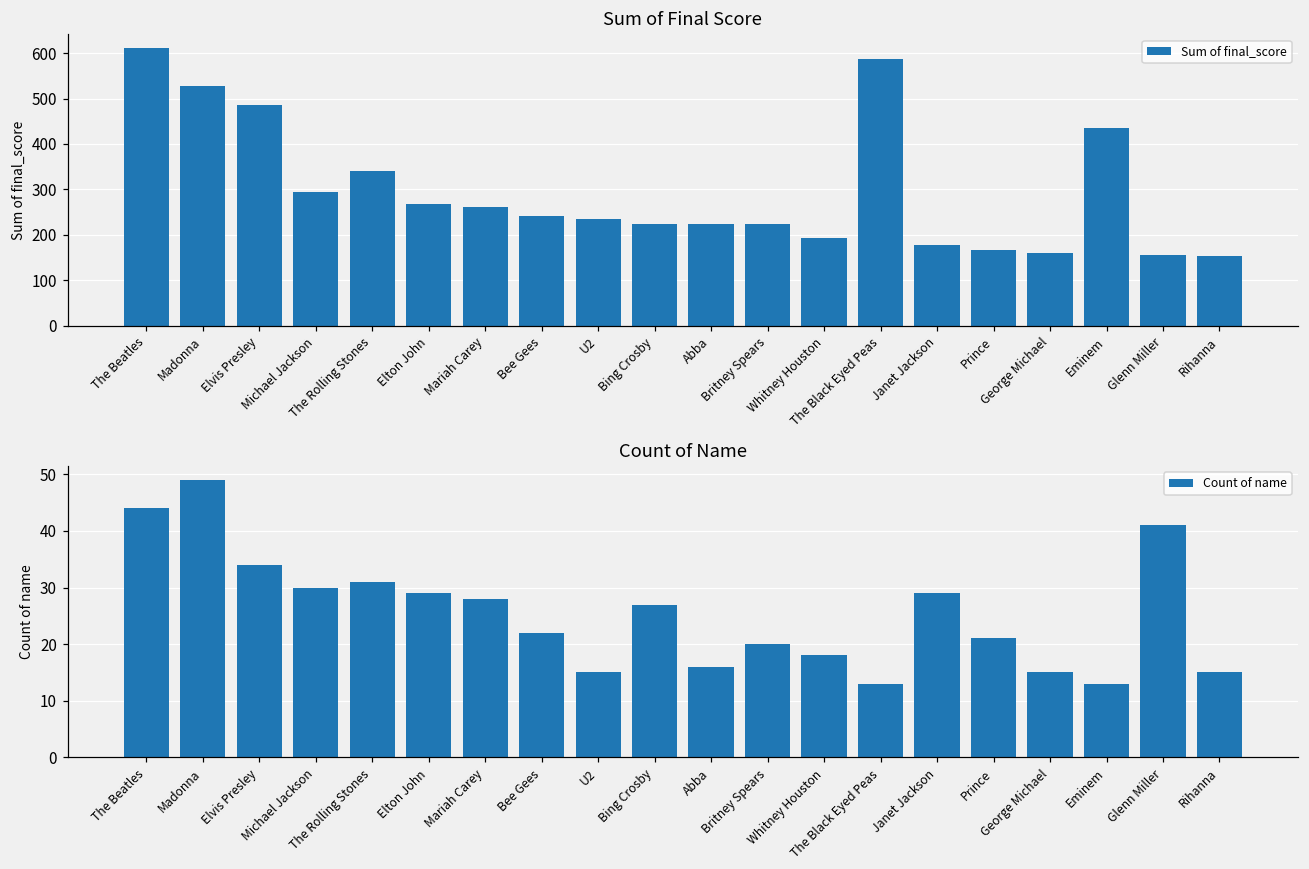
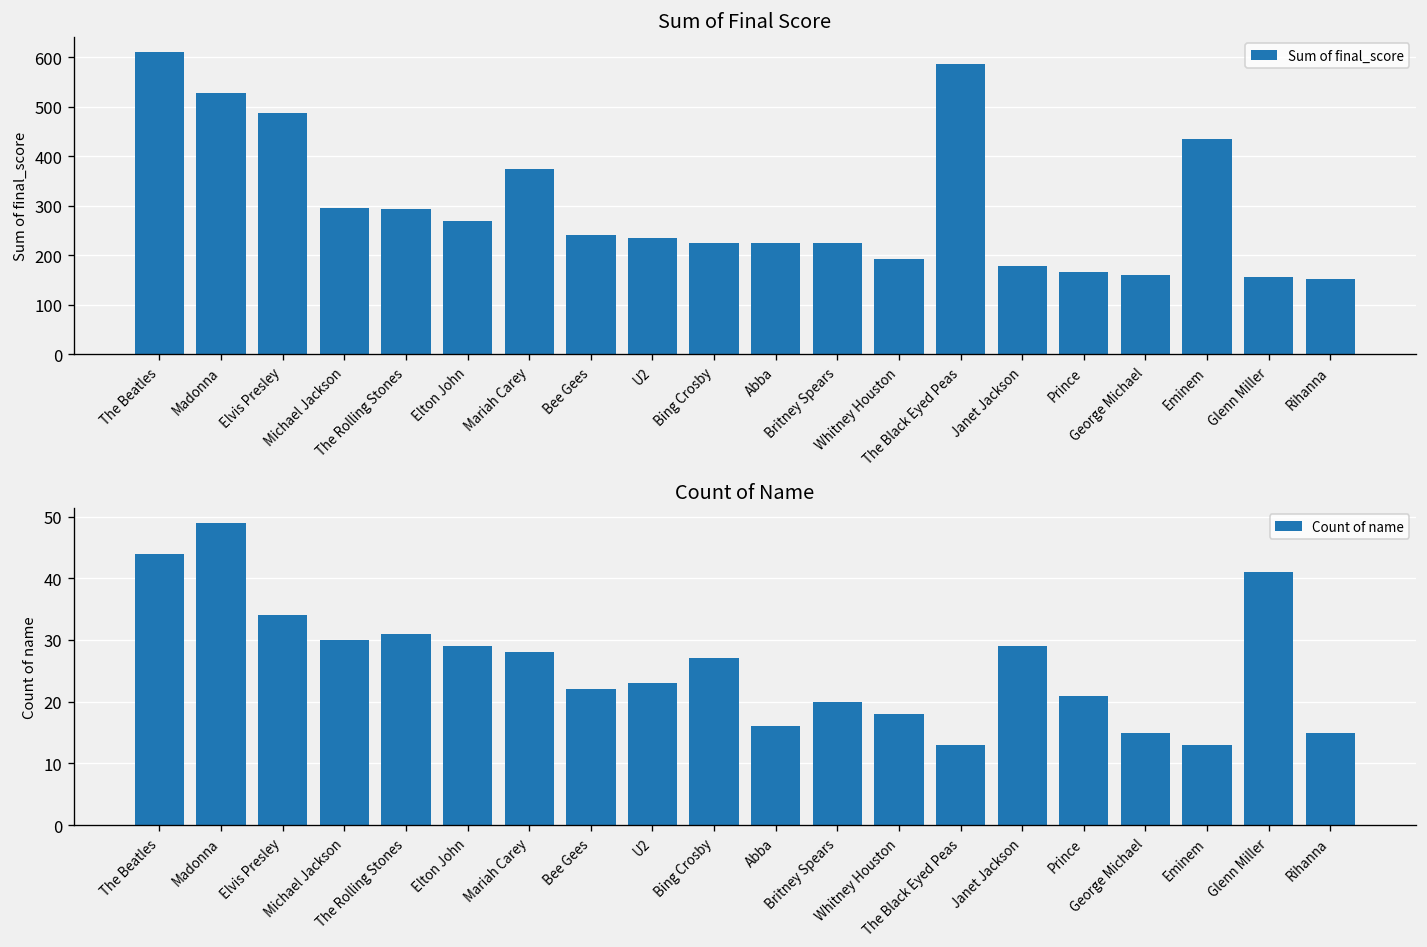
  {
    "Sum of Final Score": {
      "The Beatles": 610,
      "Madonna": 530,
      "Elvis Presley": 490,
      "Michael Jackson": 290,
-     "The Rolling Stones": 340,
+     "The Rolling Stones": 290,
      "Elton John": 270,
-     "Mariah Carey": 260,
+     "Mariah Carey": 370,
      "Bee Gees": 240,
      "U2": 230,
      "Bing Crosby": 220,
      "Abba": 220,
      "Britney Spears": 220,
      "Whitney Houston": 190,
      "The Black Eyed Peas": 590,
      "Janet Jackson": 180,
      "Prince": 170,
      "George Michael": 160,
      "Eminem": 440,
      "Glenn Miller": 160,
      "Rihanna": 150
    },
    "Count of Name": {
      "The Beatles": 44,
      "Madonna": 49,
      "Elvis Presley": 34,
      "Michael Jackson": 30,
      "The Rolling Stones": 31,
      "Elton John": 29,
      "Mariah Carey": 28,
      "Bee Gees": 22,
-     "U2": 15,
+     "U2": 23,
      "Bing Crosby": 27,
      "Abba": 16,
      "Britney Spears": 20,
      "Whitney Houston": 18,
      "The Black Eyed Peas": 13,
      "Janet Jackson": 29,
      "Prince": 21,
      "George Michael": 15,
      "Eminem": 13,
      "Glenn Miller": 41,
      "Rihanna": 15
    }
  }
